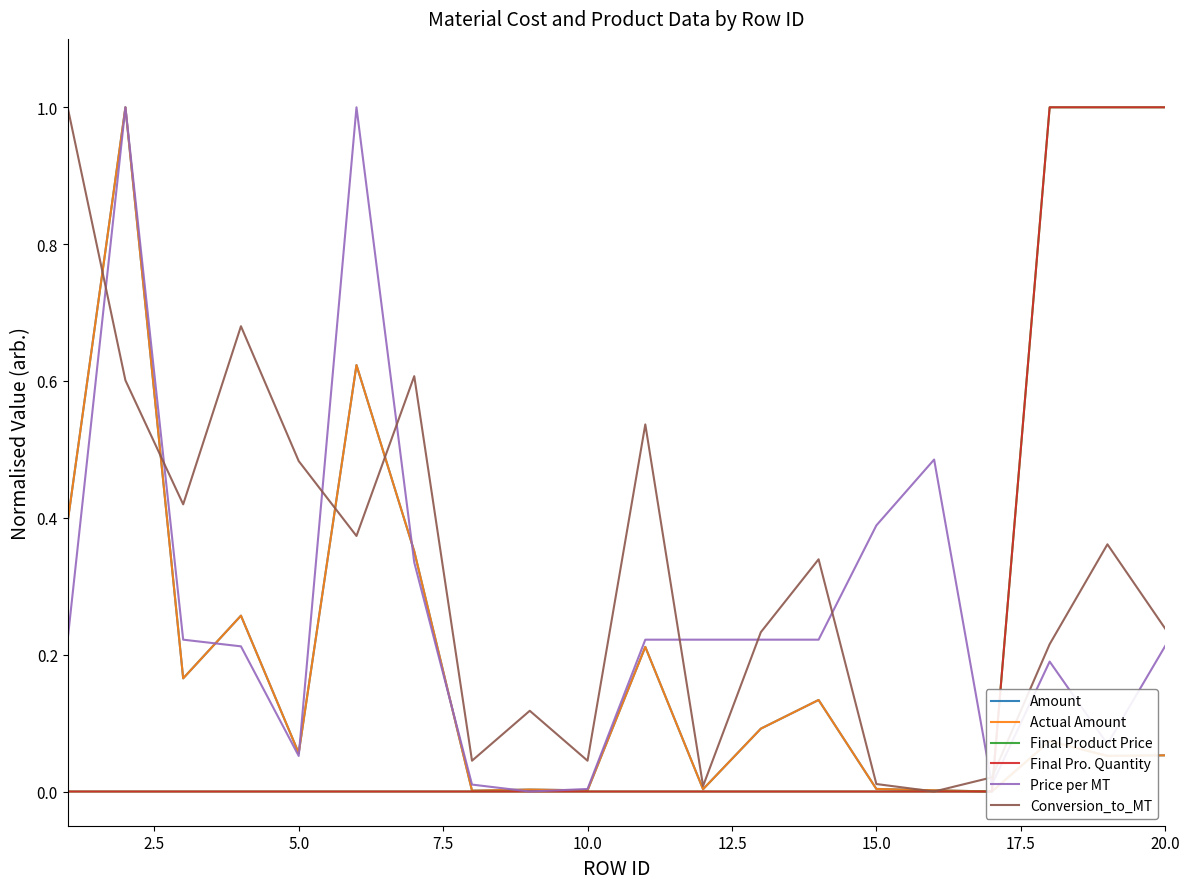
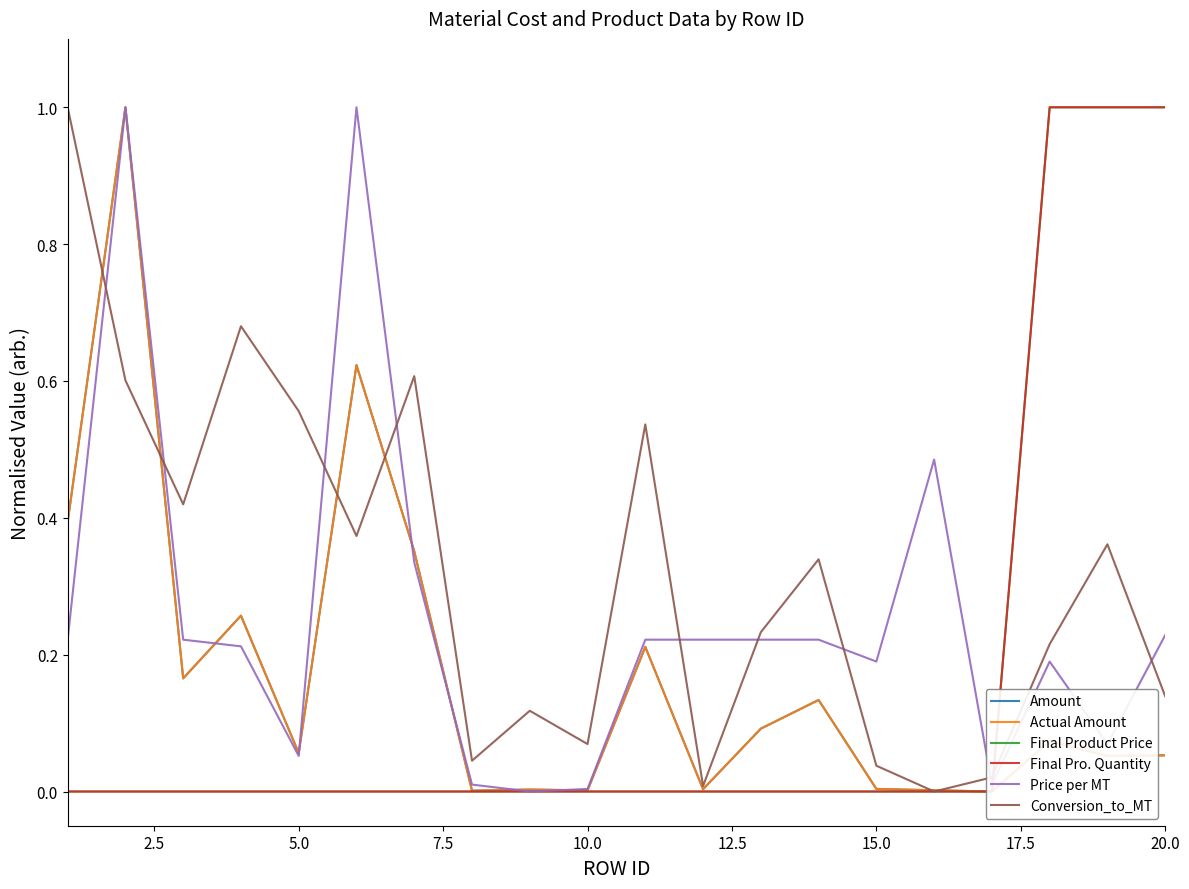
  {
    "Actual Amount": {
      "5.0": 0.06,
      "15.0": 0.00,
      "20.0": 0.05
    },
    "Final Pro. Quantity": {
      "5.0": 0.00,
      "15.0": 0.00,
      "20.0": 1.00
    },
    "Price per MT": {
      "5.0": 0.05,
-     "15.0": 0.39,
-     "20.0": 0.21
+     "15.0": 0.19,
+     "20.0": 0.23
    },
    "Conversion_to_MT": {
-     "5.0": 0.48,
-     "10.0": 0.05,
-     "15.0": 0.01,
-     "20.0": 0.24
+     "5.0": 0.56,
+     "10.0": 0.07,
+     "15.0": 0.04,
+     "20.0": 0.14
    }
  }
